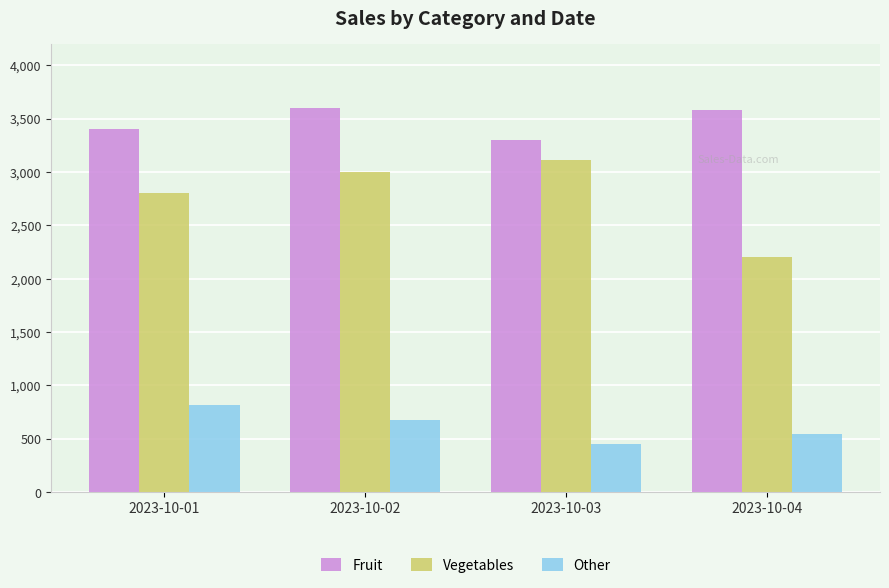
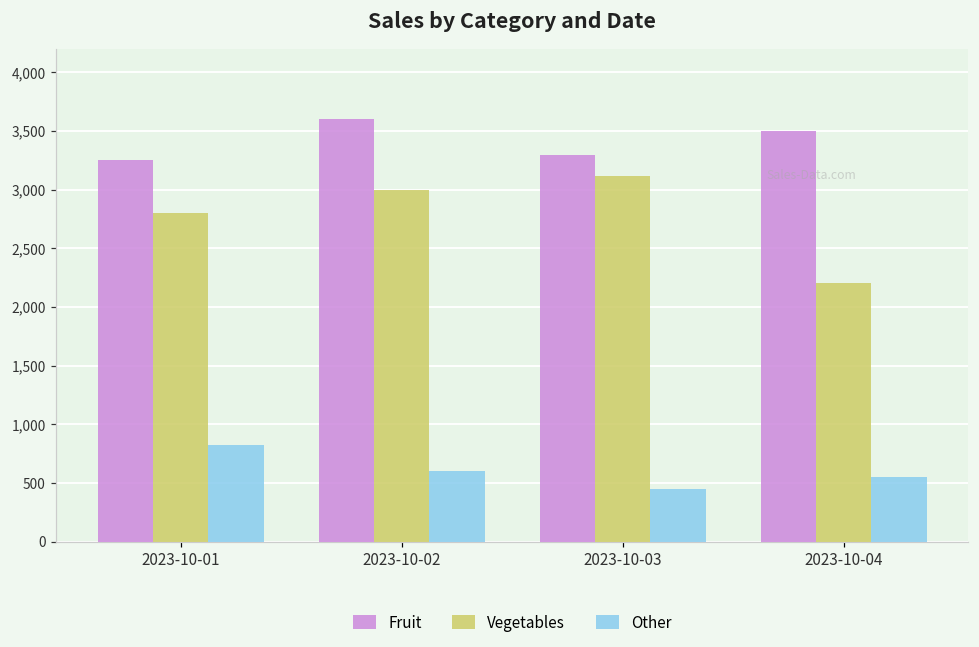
  {
    "Fruit": {
-     "2023-10-01": "3,400",
+     "2023-10-01": "3,250",
      "2023-10-02": "3,600",
      "2023-10-03": "3,300",
-     "2023-10-04": "3,580"
+     "2023-10-04": "3,500"
    },
    "Vegetables": {
      "2023-10-01": "2,800",
      "2023-10-02": "3,000",
      "2023-10-03": "3,110",
      "2023-10-04": "2,200"
    },
    "Other": {
      "2023-10-01": "820",
-     "2023-10-02": "680",
+     "2023-10-02": "600",
      "2023-10-03": "450",
      "2023-10-04": "550"
    }
  }
